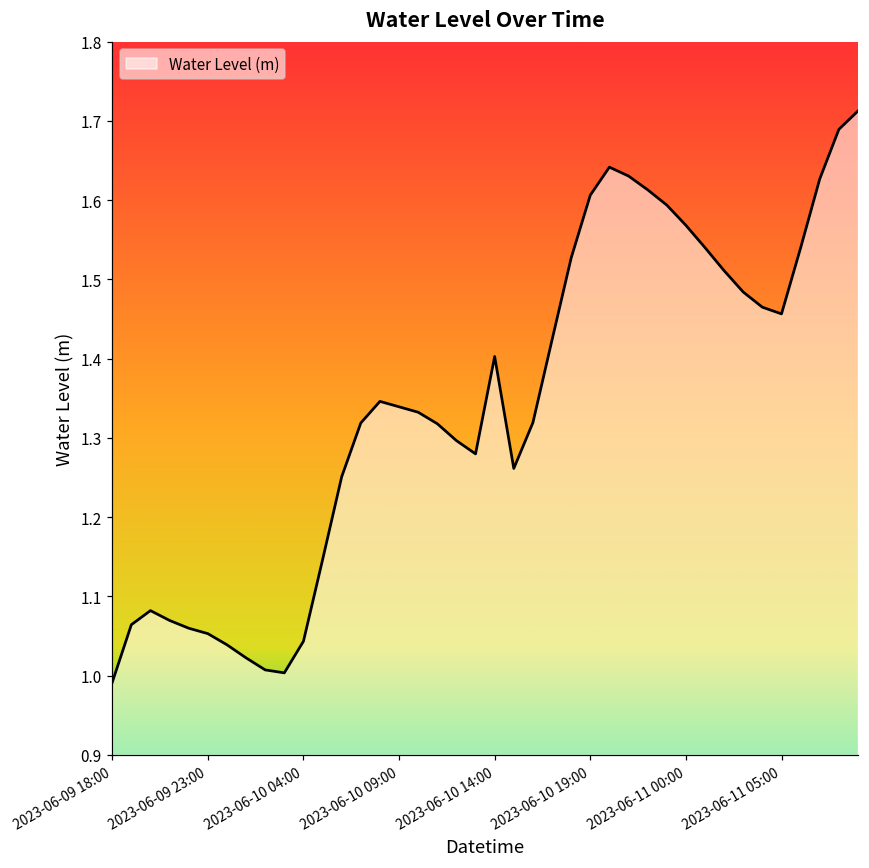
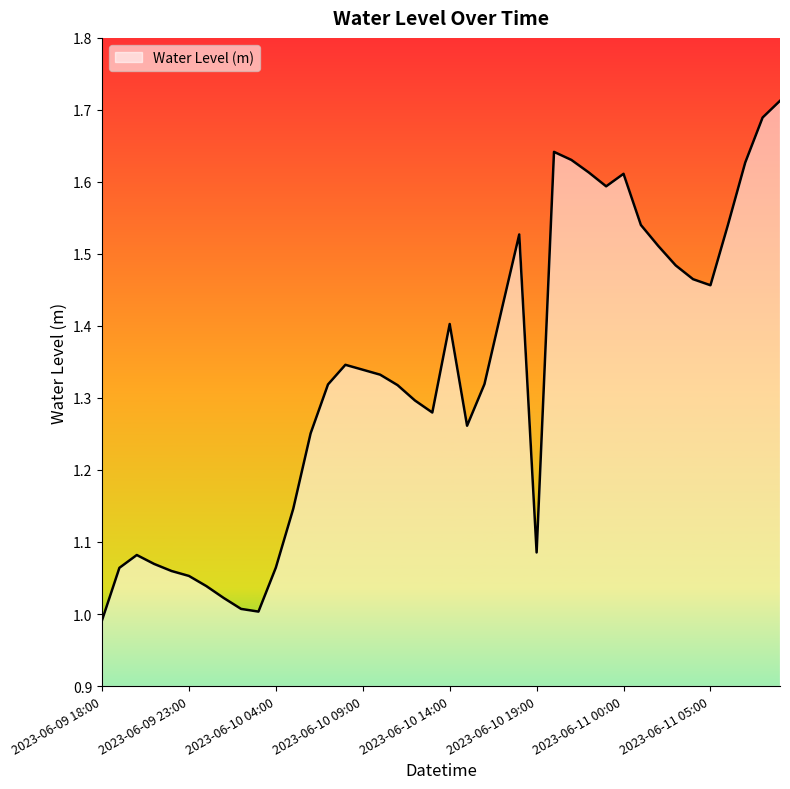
  {
    "2023-06-09 18:00": 0.99,
    "2023-06-09 23:00": 1.05,
-   "2023-06-10 04:00": 1.04,
+   "2023-06-10 04:00": 1.06,
    "2023-06-10 09:00": 1.34,
    "2023-06-10 14:00": 1.40,
-   "2023-06-10 19:00": 1.61,
-   "2023-06-11 00:00": 1.57,
+   "2023-06-10 19:00": 1.09,
+   "2023-06-11 00:00": 1.61,
    "2023-06-11 05:00": 1.46
  }
